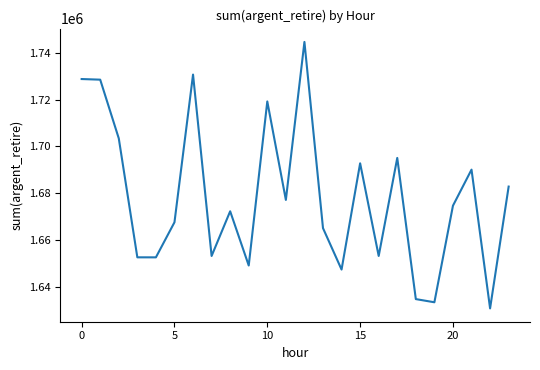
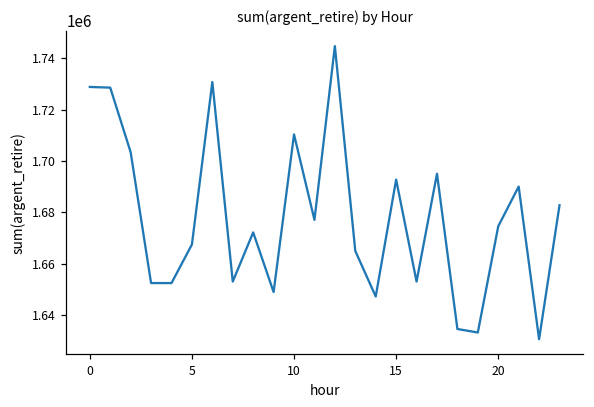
  {
    "0": 1729000,
    "5": 1668000,
-   "10": 1719000,
+   "10": 1710000,
    "15": 1693000,
    "20": 1675000
  }
